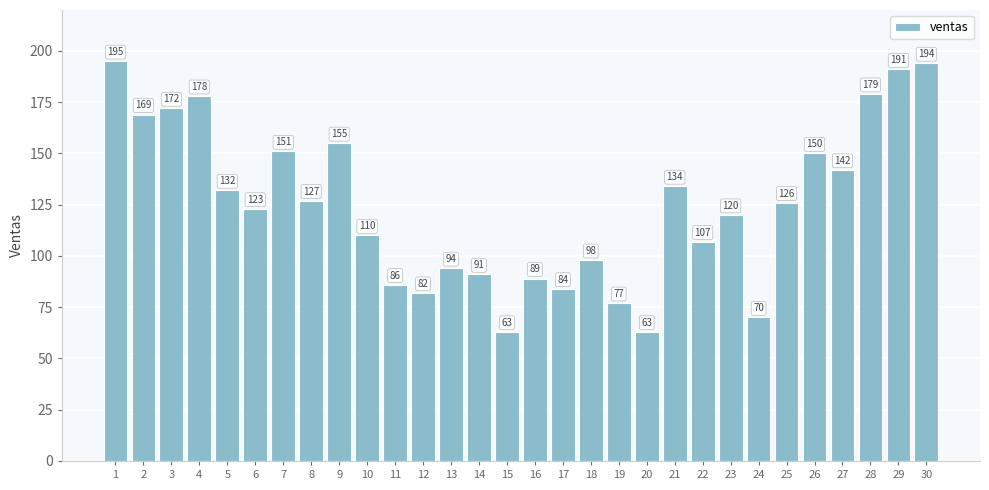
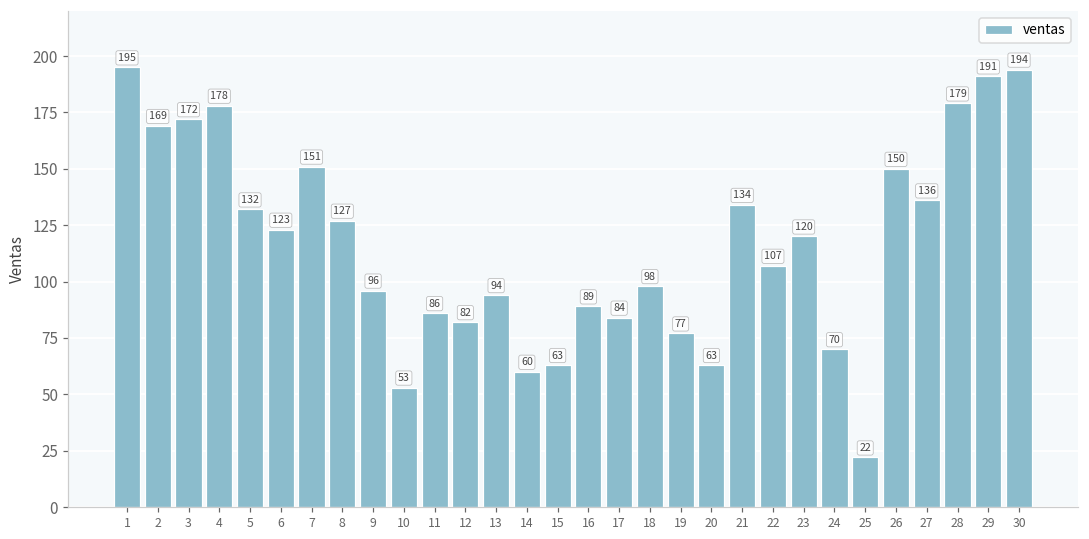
  {
-   "9": 155,
-   "10": 110,
-   "14": 91,
-   "25": 126,
-   "27": 142
+   "9": 96,
+   "10": 53,
+   "14": 60,
+   "25": 22,
+   "27": 136
  }
